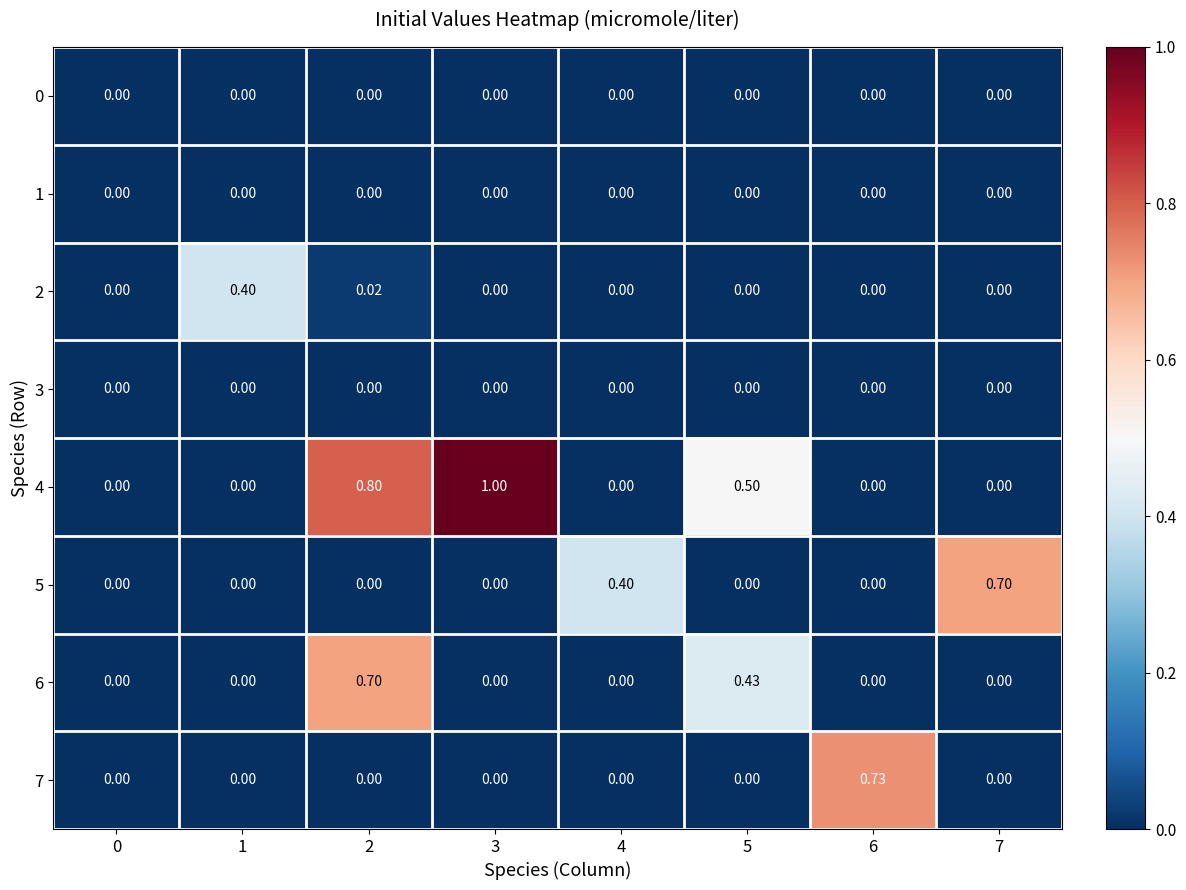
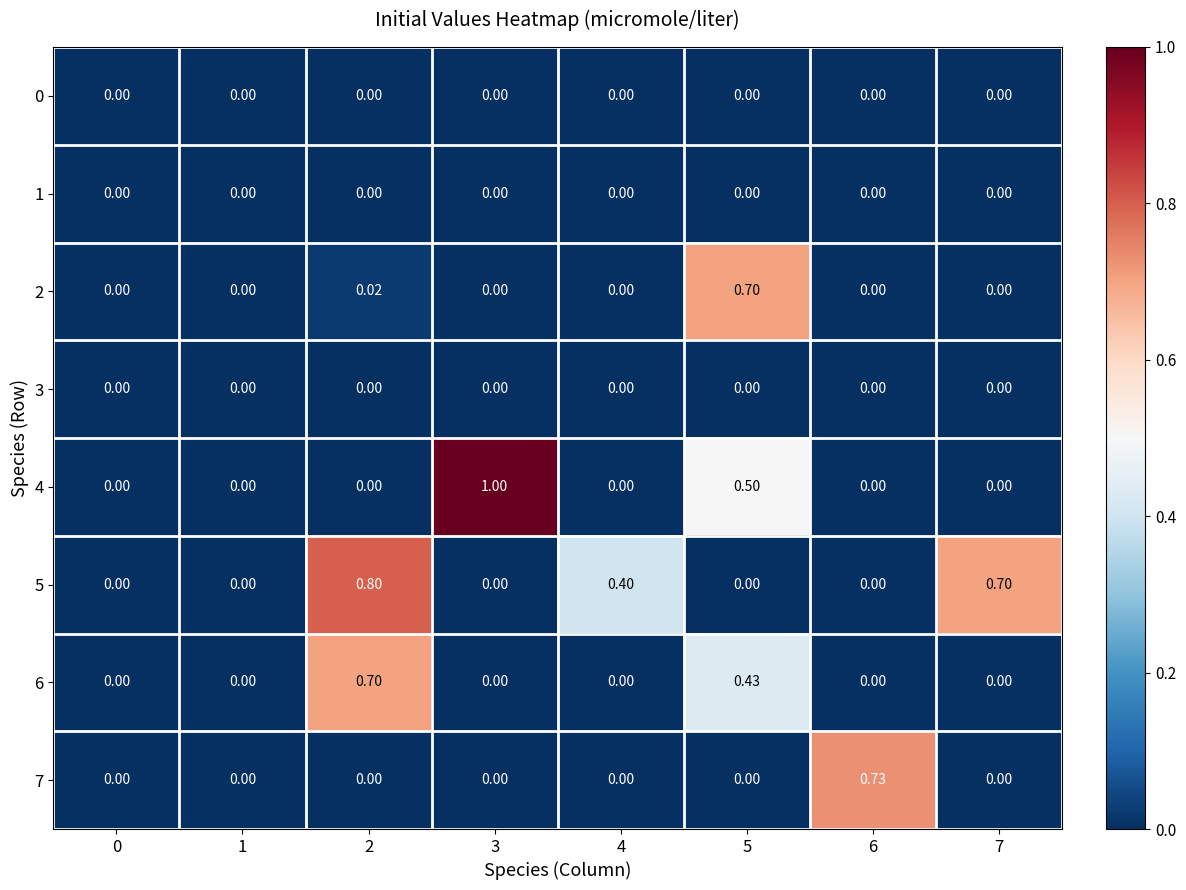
  {
    "0": {
      "0": 0.00,
      "1": 0.00,
      "2": 0.00,
      "3": 0.00,
      "4": 0.00,
      "5": 0.00,
      "6": 0.00,
      "7": 0.00
    },
    "1": {
      "0": 0.00,
      "1": 0.00,
      "2": 0.00,
      "3": 0.00,
      "4": 0.00,
      "5": 0.00,
      "6": 0.00,
      "7": 0.00
    },
    "2": {
      "0": 0.00,
-     "1": 0.40,
+     "1": 0.00,
      "2": 0.02,
      "3": 0.00,
      "4": 0.00,
-     "5": 0.00,
+     "5": 0.70,
      "6": 0.00,
      "7": 0.00
    },
    "3": {
      "0": 0.00,
      "1": 0.00,
      "2": 0.00,
      "3": 0.00,
      "4": 0.00,
      "5": 0.00,
      "6": 0.00,
      "7": 0.00
    },
    "4": {
      "0": 0.00,
      "1": 0.00,
-     "2": 0.80,
+     "2": 0.00,
      "3": 1.00,
      "4": 0.00,
      "5": 0.50,
      "6": 0.00,
      "7": 0.00
    },
    "5": {
      "0": 0.00,
      "1": 0.00,
-     "2": 0.00,
+     "2": 0.80,
      "3": 0.00,
      "4": 0.40,
      "5": 0.00,
      "6": 0.00,
      "7": 0.70
    },
    "6": {
      "0": 0.00,
      "1": 0.00,
      "2": 0.70,
      "3": 0.00,
      "4": 0.00,
      "5": 0.43,
      "6": 0.00,
      "7": 0.00
    },
    "7": {
      "0": 0.00,
      "1": 0.00,
      "2": 0.00,
      "3": 0.00,
      "4": 0.00,
      "5": 0.00,
      "6": 0.73,
      "7": 0.00
    }
  }
